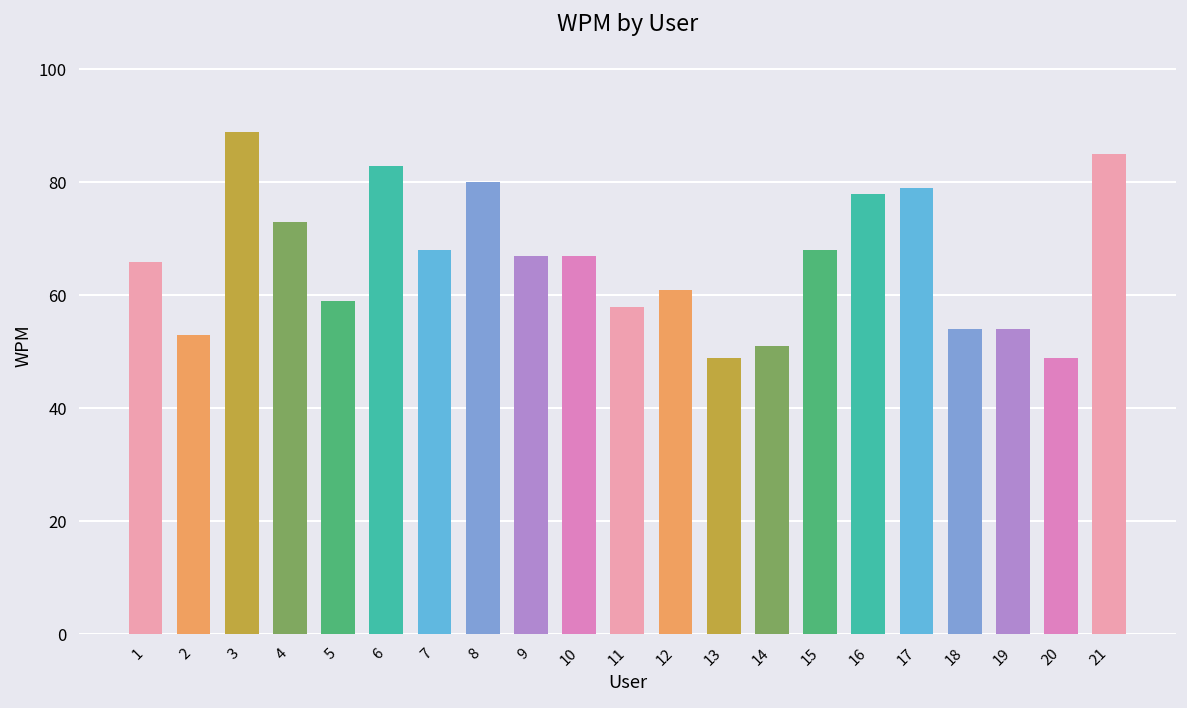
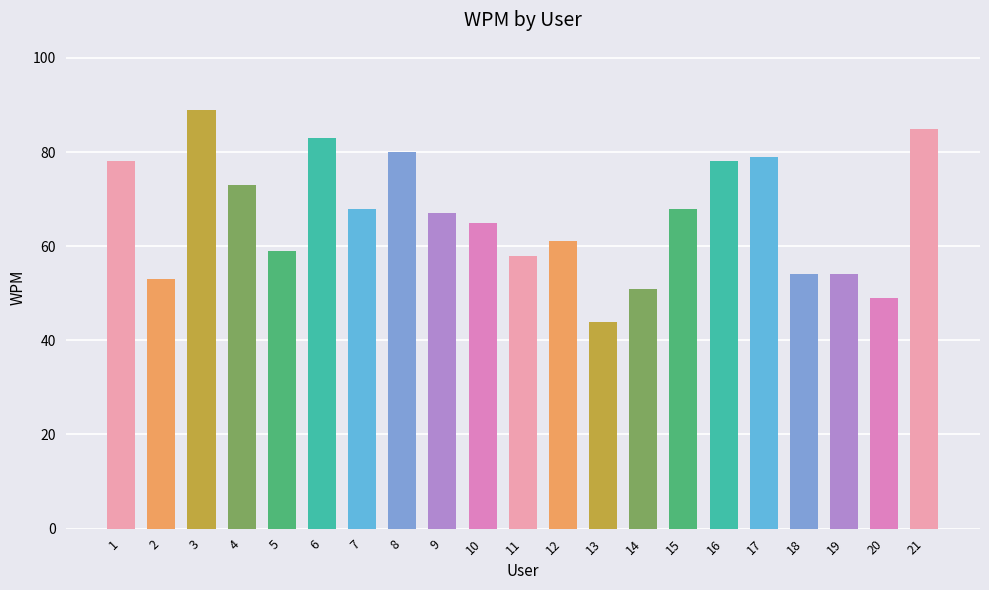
  {
-   "1": 66,
+   "1": 78,
    "2": 53,
    "3": 89,
    "4": 73,
    "5": 59,
    "6": 83,
    "7": 68,
    "8": 80,
    "9": 67,
-   "10": 67,
+   "10": 65,
    "11": 58,
    "12": 61,
-   "13": 49,
+   "13": 44,
    "14": 51,
    "15": 68,
    "16": 78,
    "17": 79,
    "18": 54,
    "19": 54,
    "20": 49,
    "21": 85
  }
